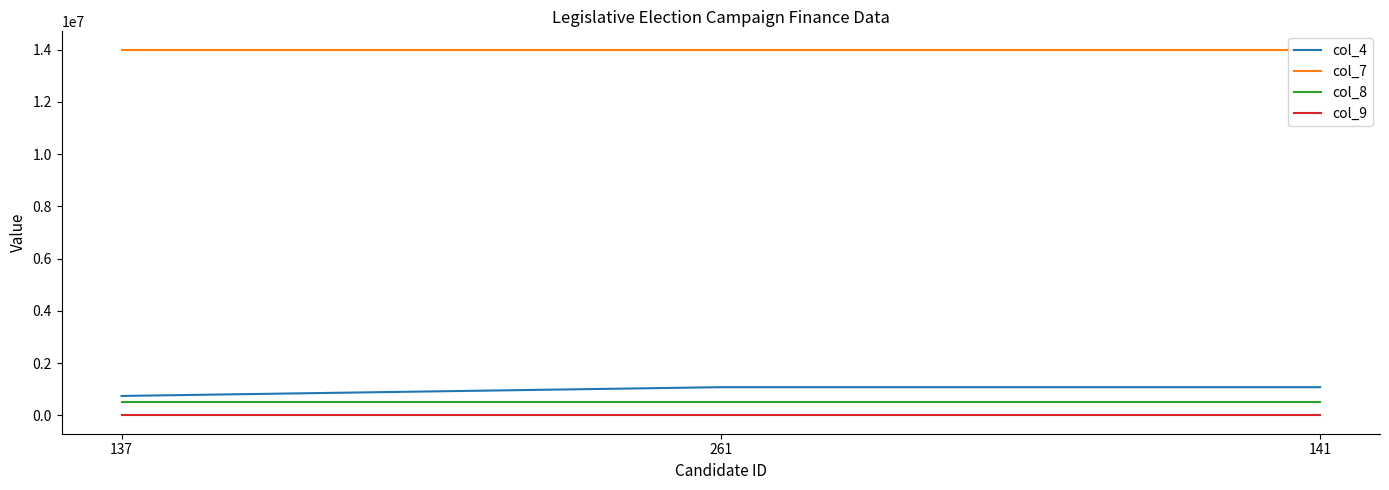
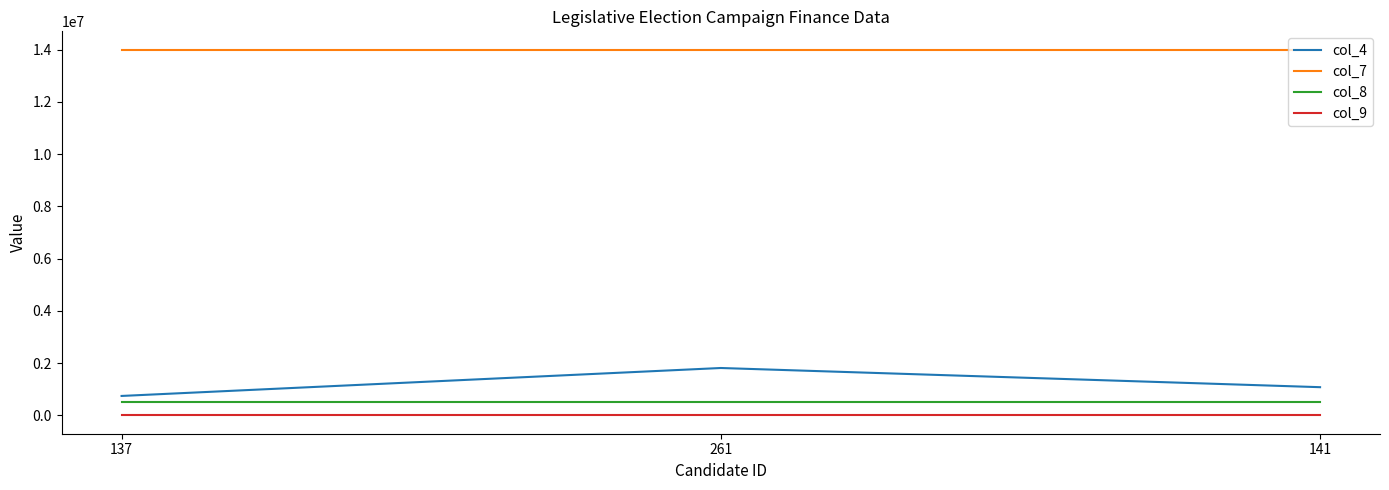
  {
    "col_4": {
      "137": 700000,
-     "261": 1100000,
+     "261": 1800000,
      "141": 1100000
    },
    "col_7": {
      "137": 14000000,
      "261": 14000000
    },
    "col_8": {
      "137": 500000,
      "261": 500000,
      "141": 500000
    },
    "col_9": {
      "137": 0,
      "261": 0,
      "141": 0
    }
  }
